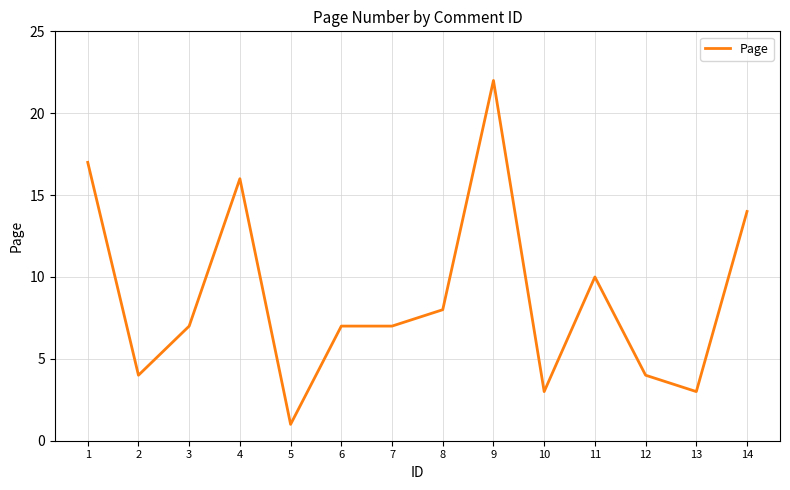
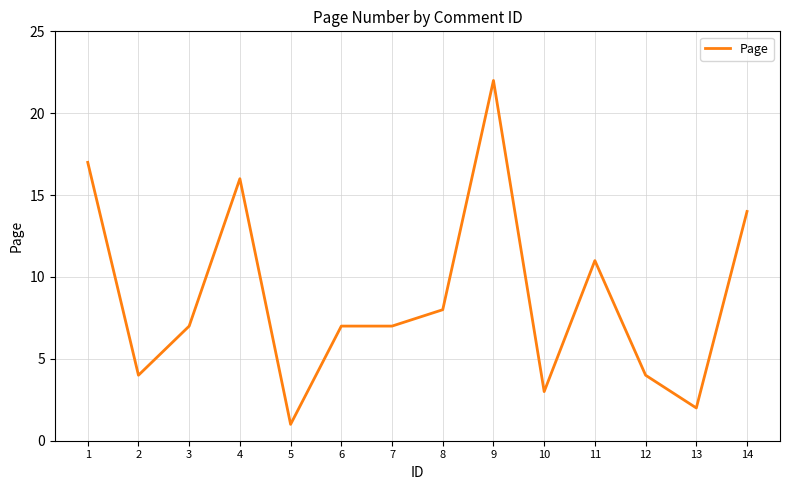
  {
    "1": 17,
    "2": 4,
    "3": 7,
    "4": 16,
    "5": 1,
    "6": 7,
    "7": 7,
    "8": 8,
    "9": 22,
    "10": 3,
-   "11": 10,
+   "11": 11,
    "12": 4,
-   "13": 3,
+   "13": 2,
    "14": 14
  }
